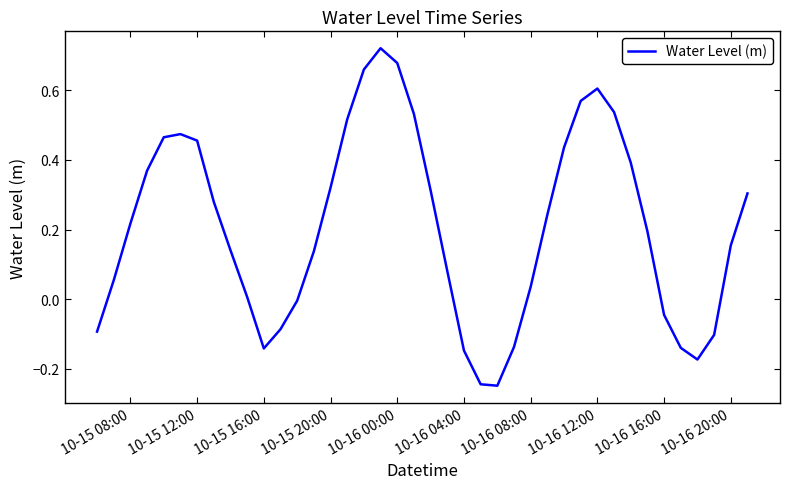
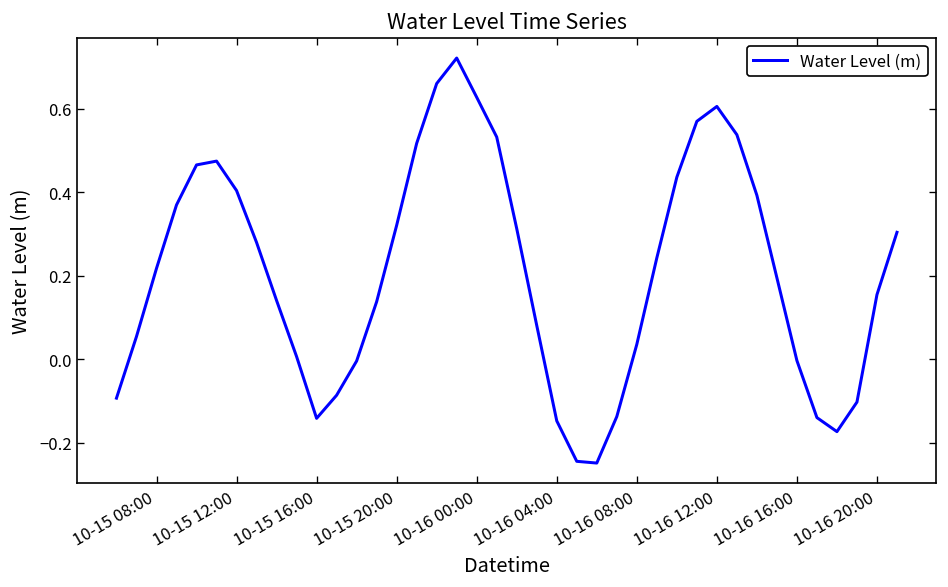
  {
    "10-15 08:00": 0.22,
-   "10-15 12:00": 0.46,
+   "10-15 12:00": 0.40,
    "10-15 16:00": -0.14,
    "10-15 20:00": 0.32,
-   "10-16 00:00": 0.68,
+   "10-16 00:00": 0.63,
    "10-16 04:00": -0.15,
    "10-16 08:00": 0.04,
    "10-16 12:00": 0.61,
-   "10-16 16:00": -0.04,
+   "10-16 16:00": 0.00,
    "10-16 20:00": 0.15
  }
